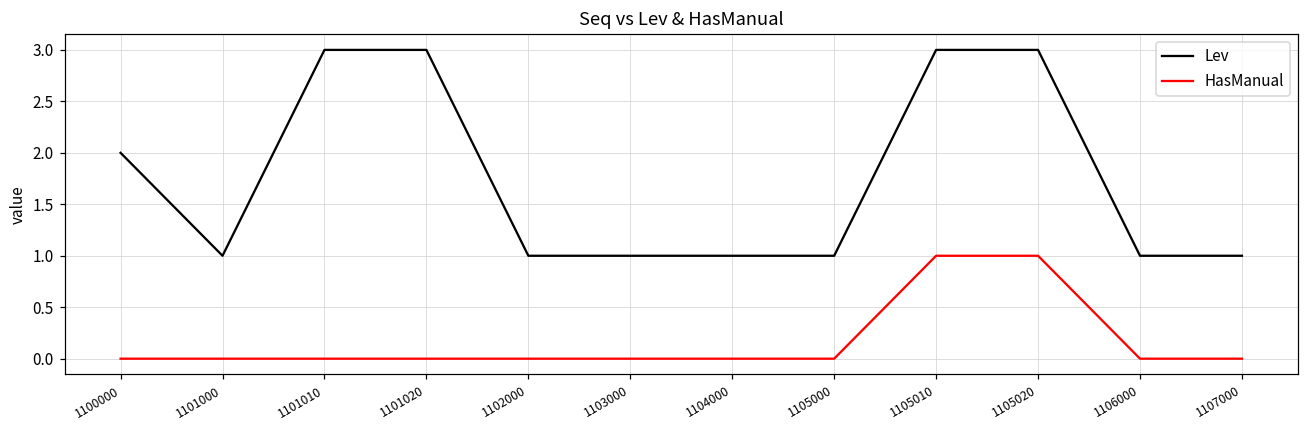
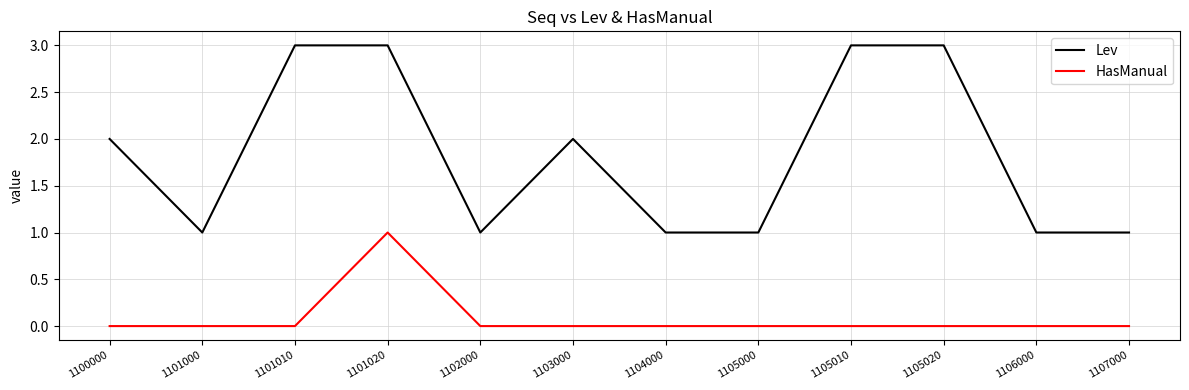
  {
    "Lev": {
      "1100000": 2,
      "1101000": 1,
      "1101010": 3,
      "1101020": 3,
      "1102000": 1,
-     "1103000": 1,
+     "1103000": 2,
      "1104000": 1,
      "1105000": 1,
      "1105010": 3,
      "1105020": 3,
      "1106000": 1,
      "1107000": 1
    },
    "HasManual": {
      "1100000": 0,
      "1101000": 0,
      "1101010": 0,
-     "1101020": 0,
+     "1101020": 1,
      "1102000": 0,
      "1103000": 0,
      "1104000": 0,
      "1105000": 0,
-     "1105010": 1,
-     "1105020": 1,
+     "1105010": 0,
+     "1105020": 0,
      "1106000": 0,
      "1107000": 0
    }
  }
